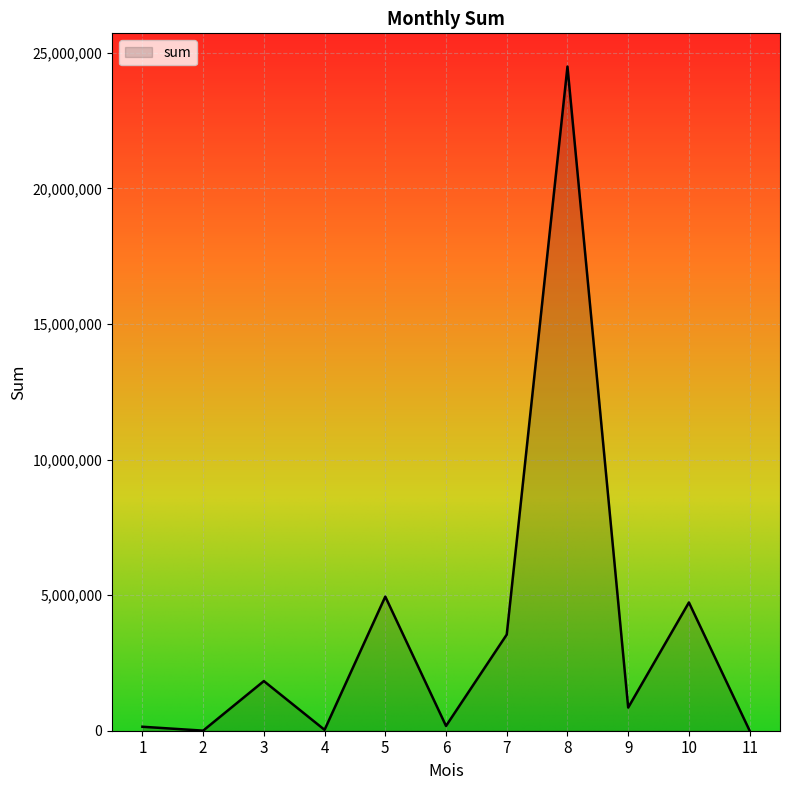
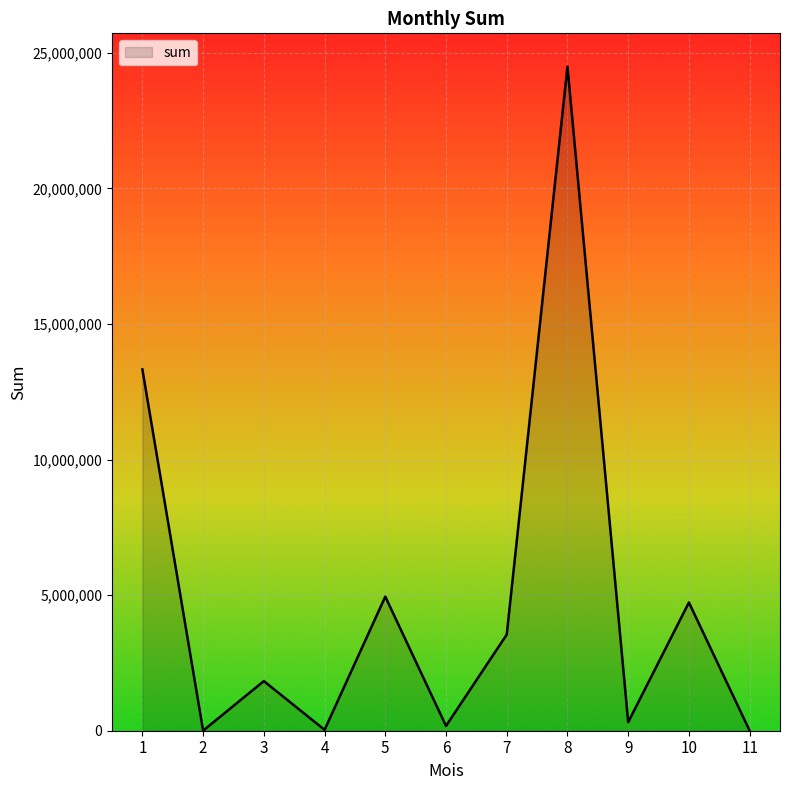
  {
-   "1": "100,000",
+   "1": "13,300,000",
    "2": "0",
    "3": "1,800,000",
    "4": "0",
    "5": "4,900,000",
    "6": "200,000",
    "7": "3,500,000",
    "8": "24,500,000",
-   "9": "900,000",
+   "9": "300,000",
    "10": "4,700,000",
    "11": "0"
  }
